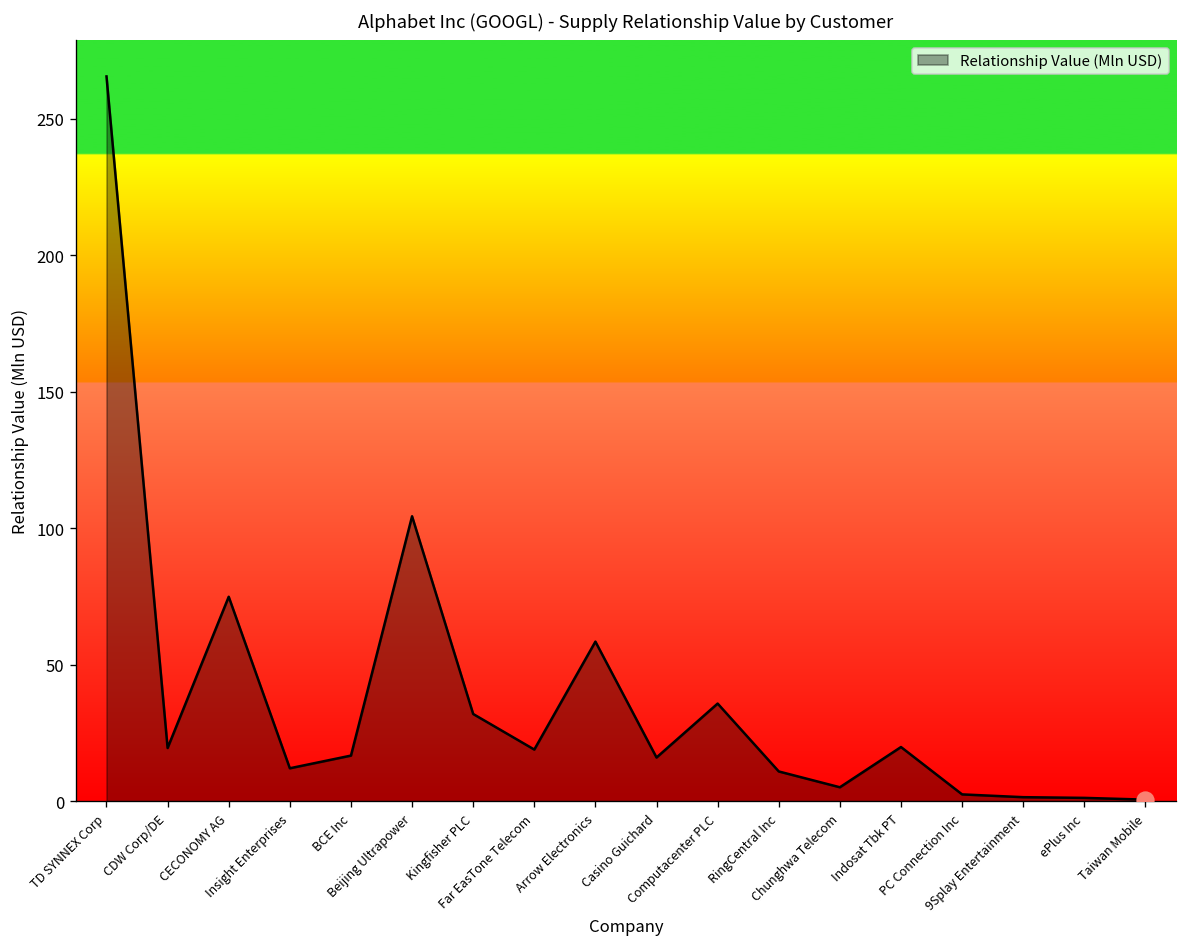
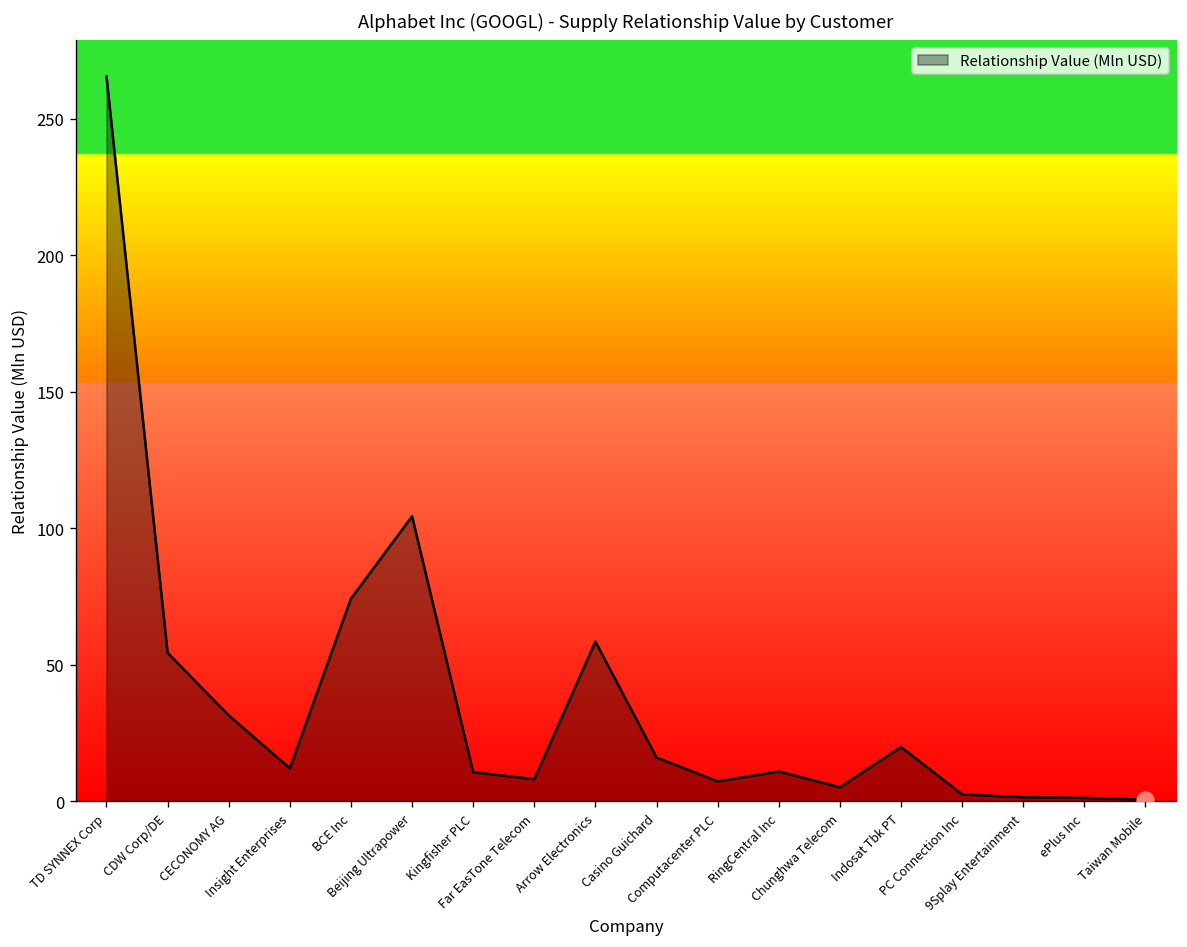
  {
    "Relationship Value (Mln USD)": {
      "TD SYNNEX Corp": 266,
-     "CDW Corp/DE": 19,
-     "CECONOMY AG": 75,
+     "CDW Corp/DE": 54,
+     "CECONOMY AG": 31,
      "Insight Enterprises": 12,
-     "BCE Inc": 17,
+     "BCE Inc": 74,
      "Beijing Ultrapower": 104,
-     "Kingfisher PLC": 32,
-     "Far EasTone Telecom": 19,
+     "Kingfisher PLC": 11,
+     "Far EasTone Telecom": 8,
      "Arrow Electronics": 58,
      "Casino Guichard": 16,
-     "Computacenter PLC": 36,
+     "Computacenter PLC": 7,
      "RingCentral Inc": 11,
      "Chunghwa Telecom": 5,
      "Indosat Tbk PT": 20,
      "PC Connection Inc": 2,
      "9Splay Entertainment": 1,
      "ePlus Inc": 1
    }
  }
